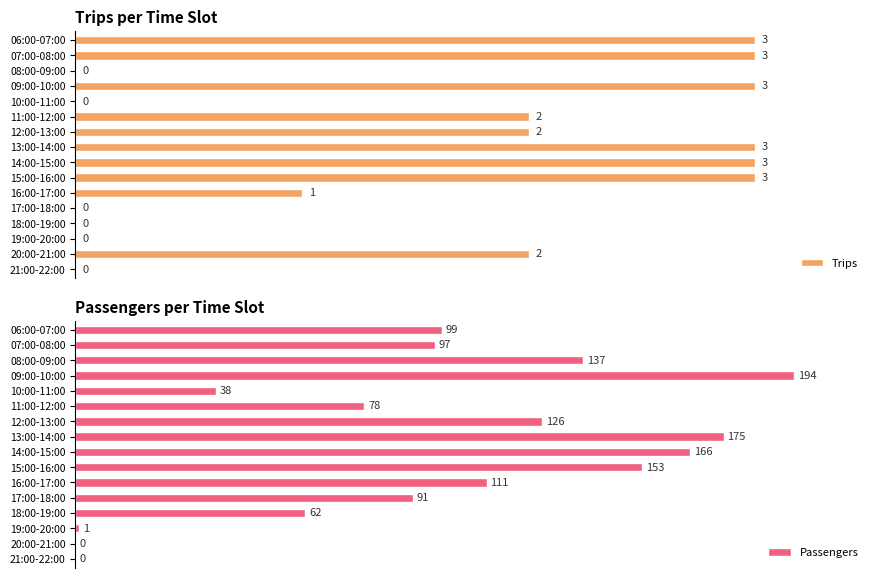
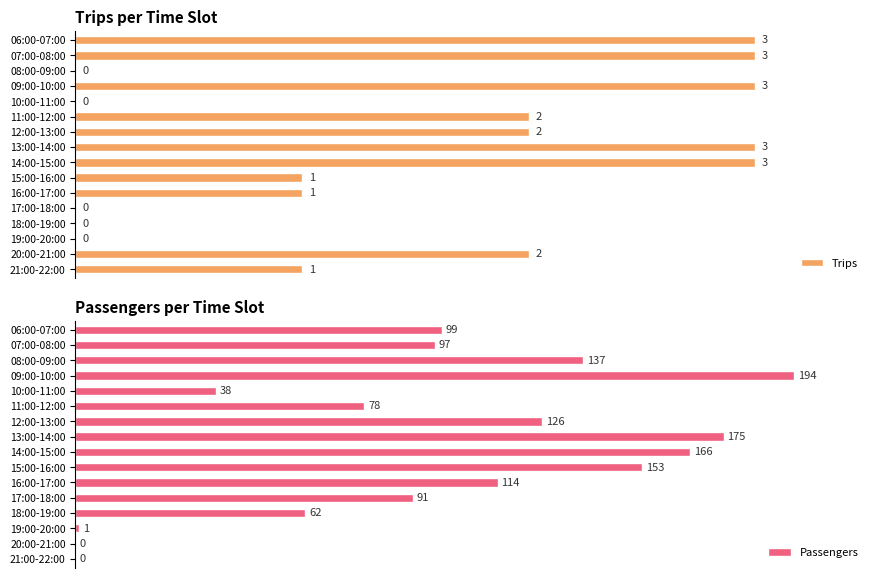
  {
    "Trips per Time Slot": {
      "06:00-07:00": 3,
      "07:00-08:00": 3,
      "08:00-09:00": 0,
      "09:00-10:00": 3,
      "10:00-11:00": 0,
      "11:00-12:00": 2,
      "12:00-13:00": 2,
      "13:00-14:00": 3,
      "14:00-15:00": 3,
-     "15:00-16:00": 3,
+     "15:00-16:00": 1,
      "16:00-17:00": 1,
      "17:00-18:00": 0,
      "18:00-19:00": 0,
      "19:00-20:00": 0,
      "20:00-21:00": 2,
-     "21:00-22:00": 0
+     "21:00-22:00": 1
    },
    "Passengers per Time Slot": {
      "06:00-07:00": 99,
      "07:00-08:00": 97,
      "08:00-09:00": 137,
      "09:00-10:00": 194,
      "10:00-11:00": 38,
      "11:00-12:00": 78,
      "12:00-13:00": 126,
      "13:00-14:00": 175,
      "14:00-15:00": 166,
      "15:00-16:00": 153,
-     "16:00-17:00": 111,
+     "16:00-17:00": 114,
      "17:00-18:00": 91,
      "18:00-19:00": 62,
      "19:00-20:00": 1,
      "20:00-21:00": 0,
      "21:00-22:00": 0
    }
  }
